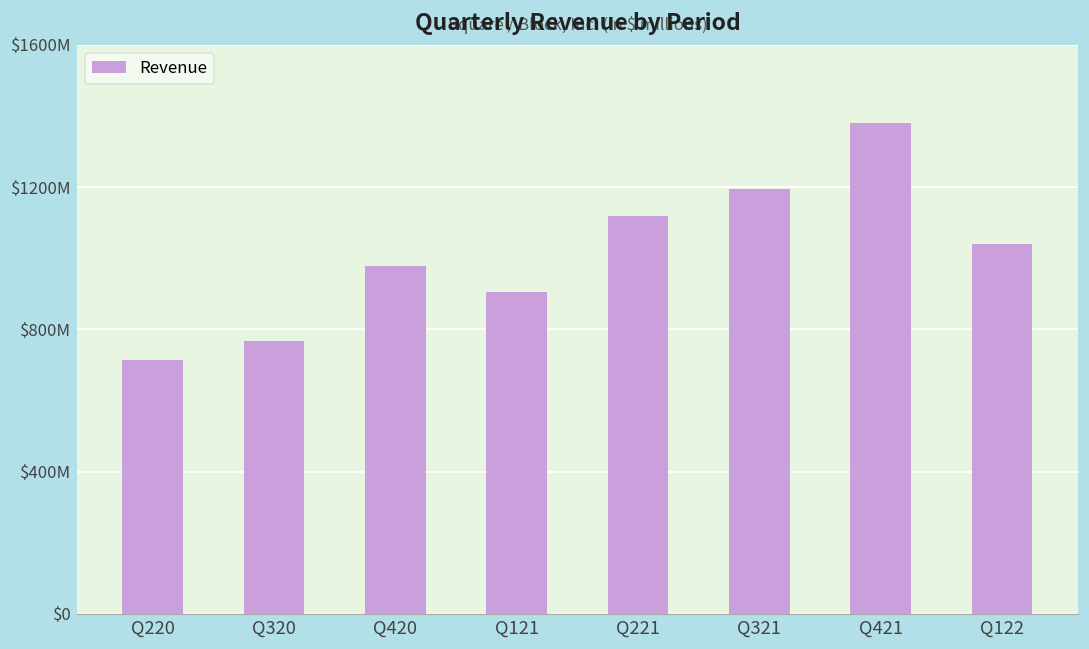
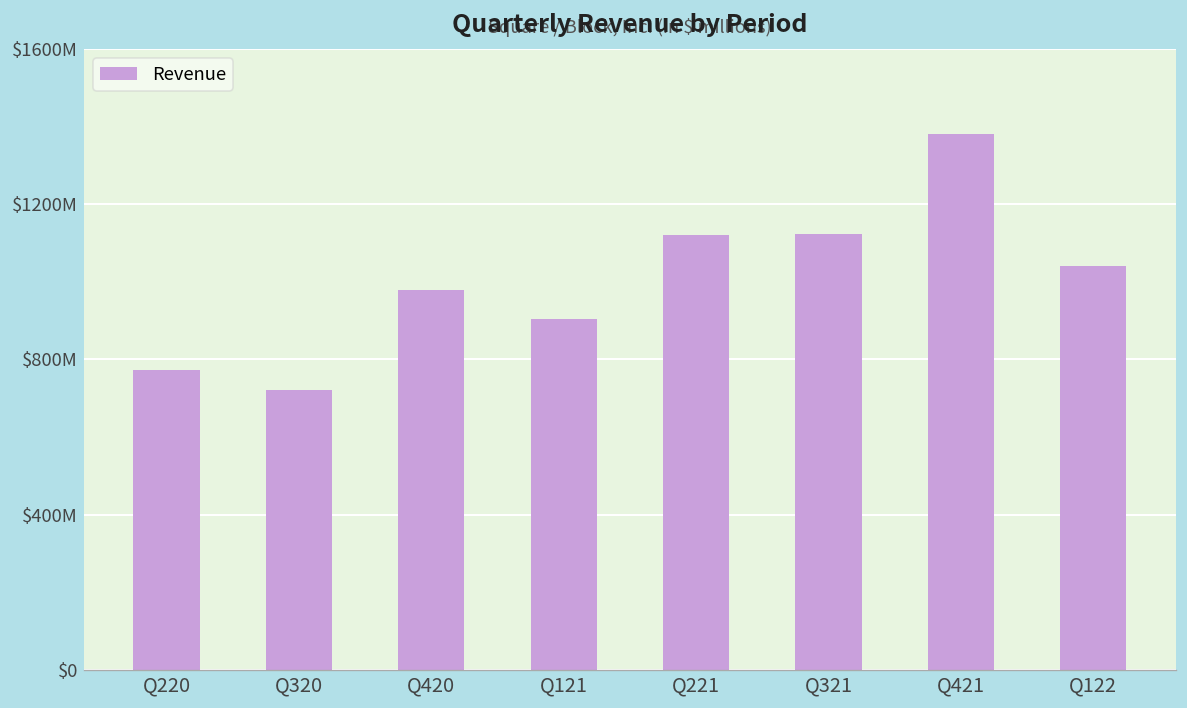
  {
-   "Q220": "$710000000",
-   "Q320": "$770000000",
+   "Q220": "$770000000",
+   "Q320": "$720000000",
    "Q420": "$980000000",
    "Q121": "$900000000",
    "Q221": "$1120000000",
-   "Q321": "$1190000000",
+   "Q321": "$1120000000",
    "Q421": "$1380000000",
    "Q122": "$1040000000"
  }
